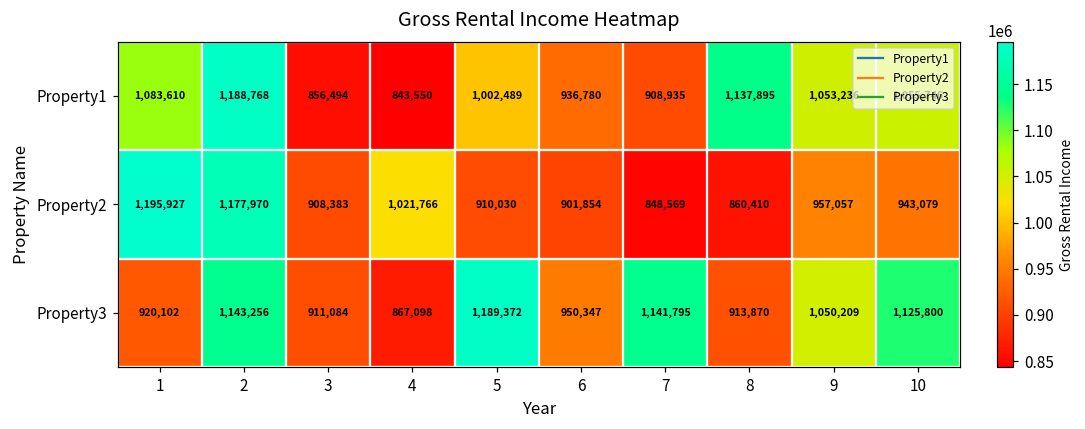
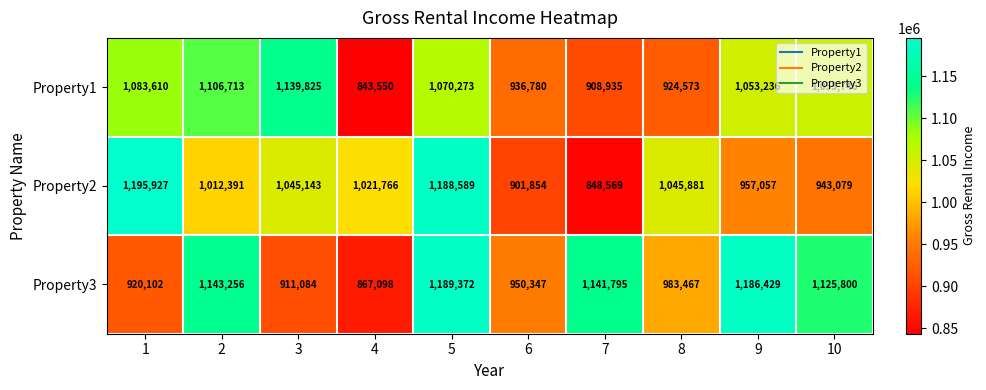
  {
    "Property1": {
      "1": "1,083,610",
-     "2": "1,188,768",
-     "3": "856,494",
+     "2": "1,106,713",
+     "3": "1,139,825",
      "4": "843,550",
-     "5": "1,002,489",
+     "5": "1,070,273",
      "6": "936,780",
      "7": "908,935",
-     "8": "1,137,895"
+     "8": "924,573"
    },
    "Property2": {
      "1": "1,195,927",
-     "2": "1,177,970",
-     "3": "908,383",
+     "2": "1,012,391",
+     "3": "1,045,143",
      "4": "1,021,766",
-     "5": "910,030",
+     "5": "1,188,589",
      "6": "901,854",
      "7": "848,569",
-     "8": "860,410",
+     "8": "1,045,881",
      "9": "957,057",
      "10": "943,079"
    },
    "Property3": {
      "1": "920,102",
      "2": "1,143,256",
      "3": "911,084",
      "4": "867,098",
      "5": "1,189,372",
      "6": "950,347",
      "7": "1,141,795",
-     "8": "913,870",
-     "9": "1,050,209",
+     "8": "983,467",
+     "9": "1,186,429",
      "10": "1,125,800"
    }
  }
